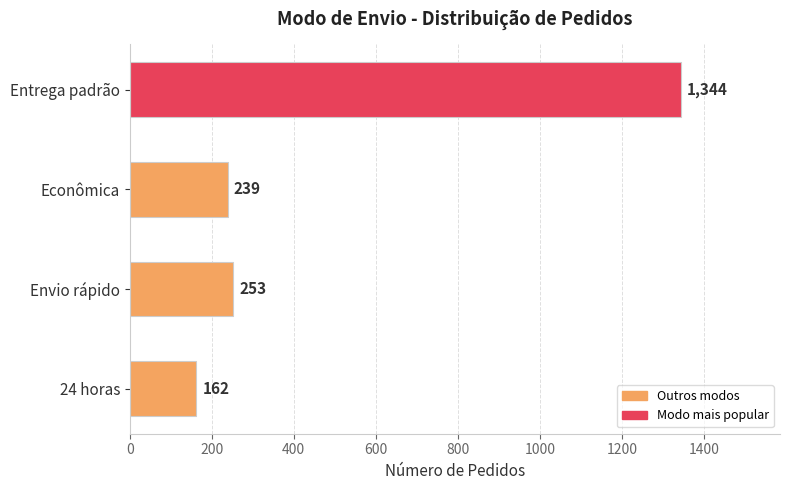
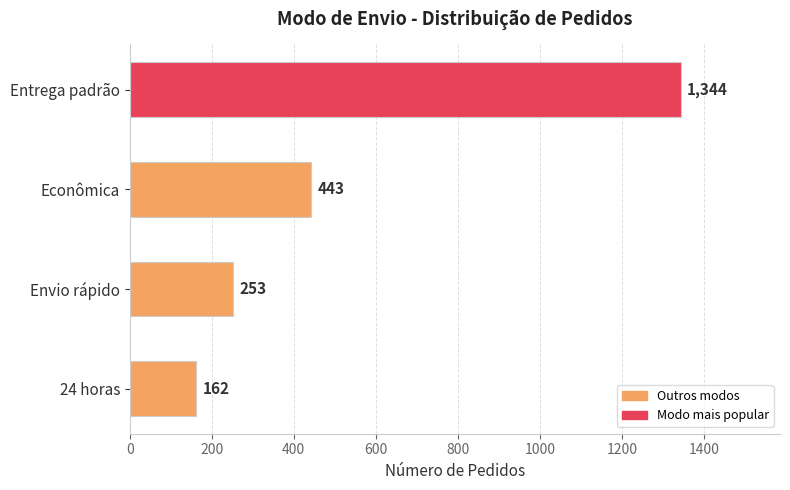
  {
    "Entrega padrão": "1,344",
-   "Econômica": "239",
+   "Econômica": "443",
    "Envio rápido": "253",
    "24 horas": "162"
  }
